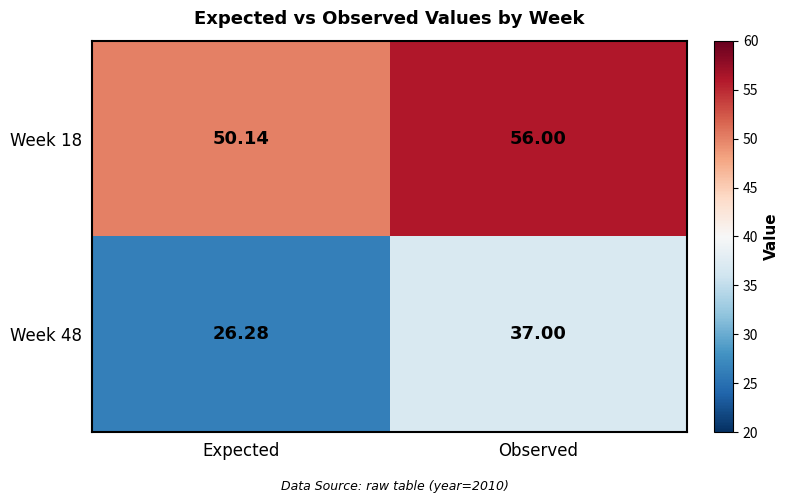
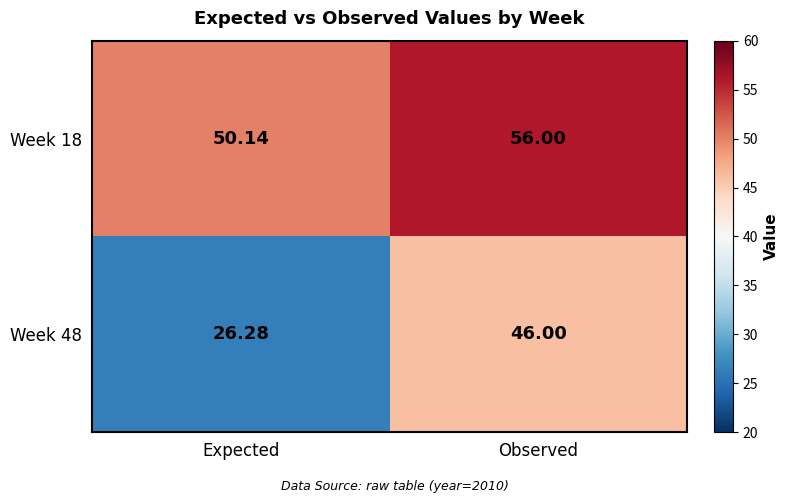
  {
    "Week 18": {
      "Expected": 50.14,
      "Observed": 56.00
    },
    "Week 48": {
      "Expected": 26.28,
-     "Observed": 37.00
+     "Observed": 46.00
    }
  }
